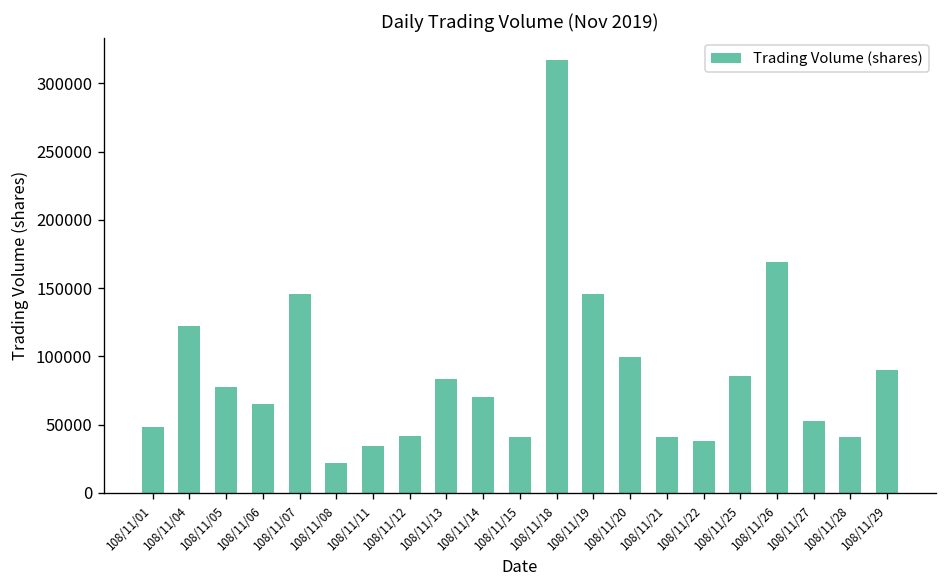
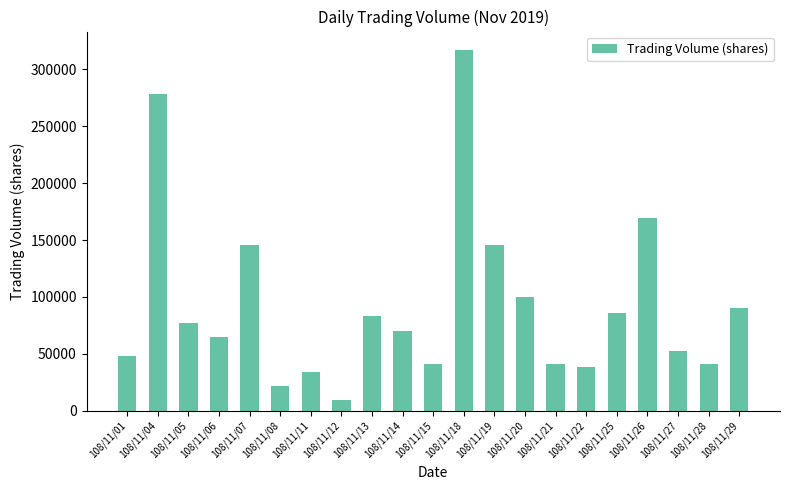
  {
    "108/11/01": 49000,
-   "108/11/04": 122000,
+   "108/11/04": 278000,
    "108/11/05": 77000,
    "108/11/06": 65000,
    "108/11/07": 146000,
    "108/11/08": 22000,
    "108/11/11": 34000,
-   "108/11/12": 41000,
+   "108/11/12": 10000,
    "108/11/13": 83000,
    "108/11/14": 70000,
    "108/11/15": 41000,
    "108/11/18": 317000,
    "108/11/19": 146000,
    "108/11/20": 100000,
    "108/11/21": 41000,
    "108/11/22": 38000,
    "108/11/25": 86000,
    "108/11/26": 169000,
    "108/11/27": 53000,
    "108/11/28": 41000,
    "108/11/29": 90000
  }
